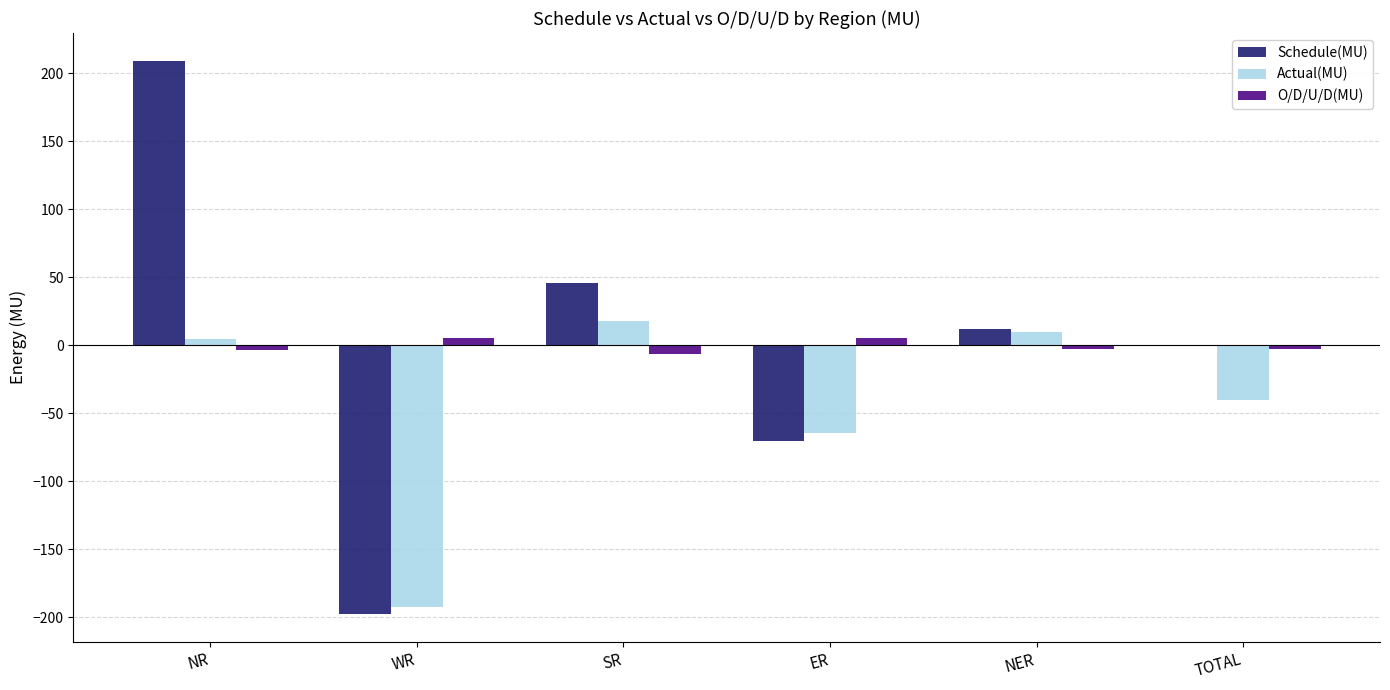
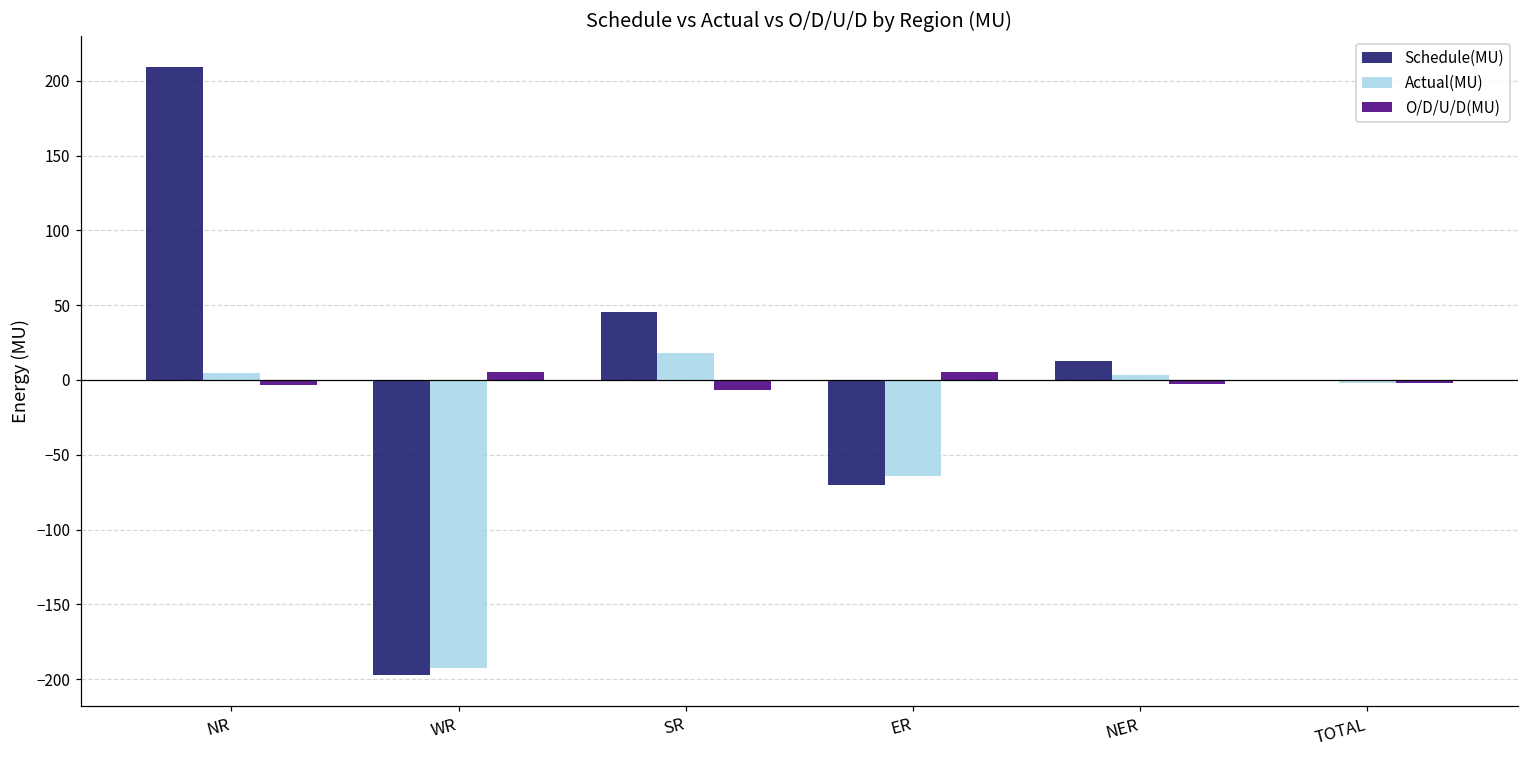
  {
    "Actual(MU)": {
      "NR": 5,
      "WR": -192,
      "SR": 18,
      "ER": -64,
-     "NER": 10,
-     "TOTAL": -40
+     "NER": 3,
+     "TOTAL": -2
    }
  }
